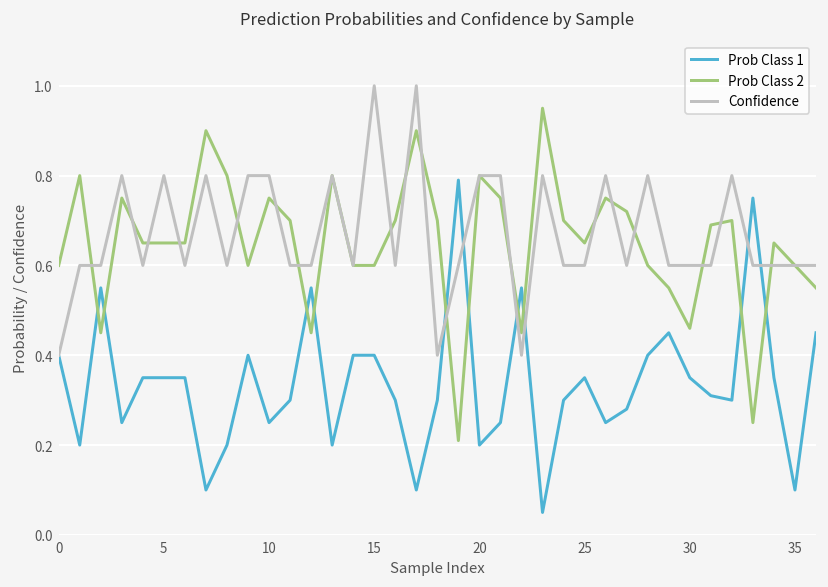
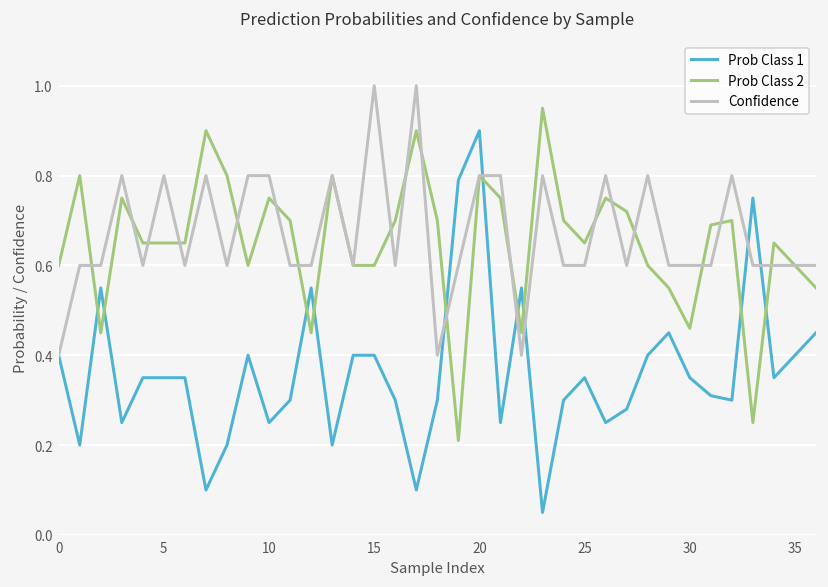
  {
    "Prob Class 1": {
      "5": 0.35,
      "10": 0.25,
      "15": 0.4,
-     "20": 0.2,
+     "20": 0.9,
      "25": 0.35,
      "30": 0.35,
-     "35": 0.1
+     "35": 0.4
    },
    "Prob Class 2": {
      "0": 0.6,
      "5": 0.65,
      "10": 0.75,
      "15": 0.6,
      "25": 0.65,
      "30": 0.46
    },
    "Confidence": {
      "5": 0.8,
      "10": 0.8,
      "15": 1.0,
      "25": 0.6,
      "30": 0.6
    }
  }
